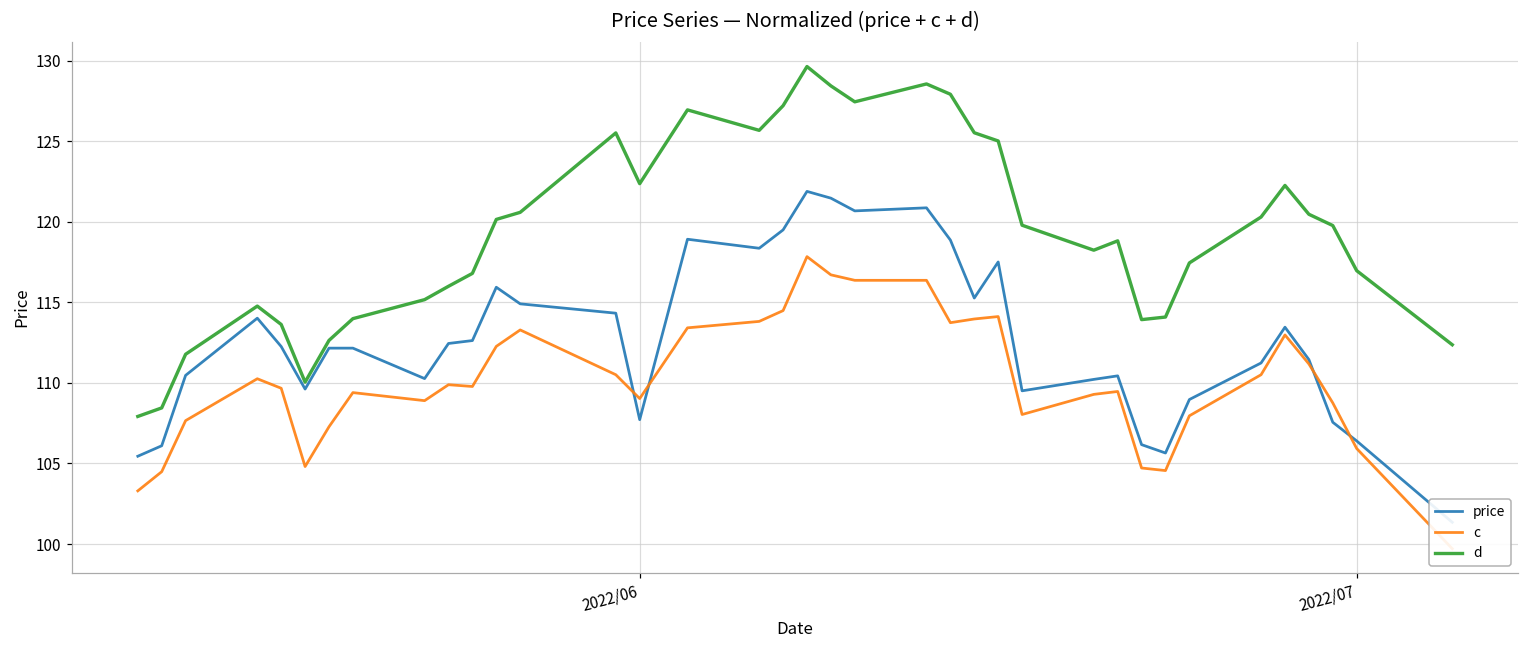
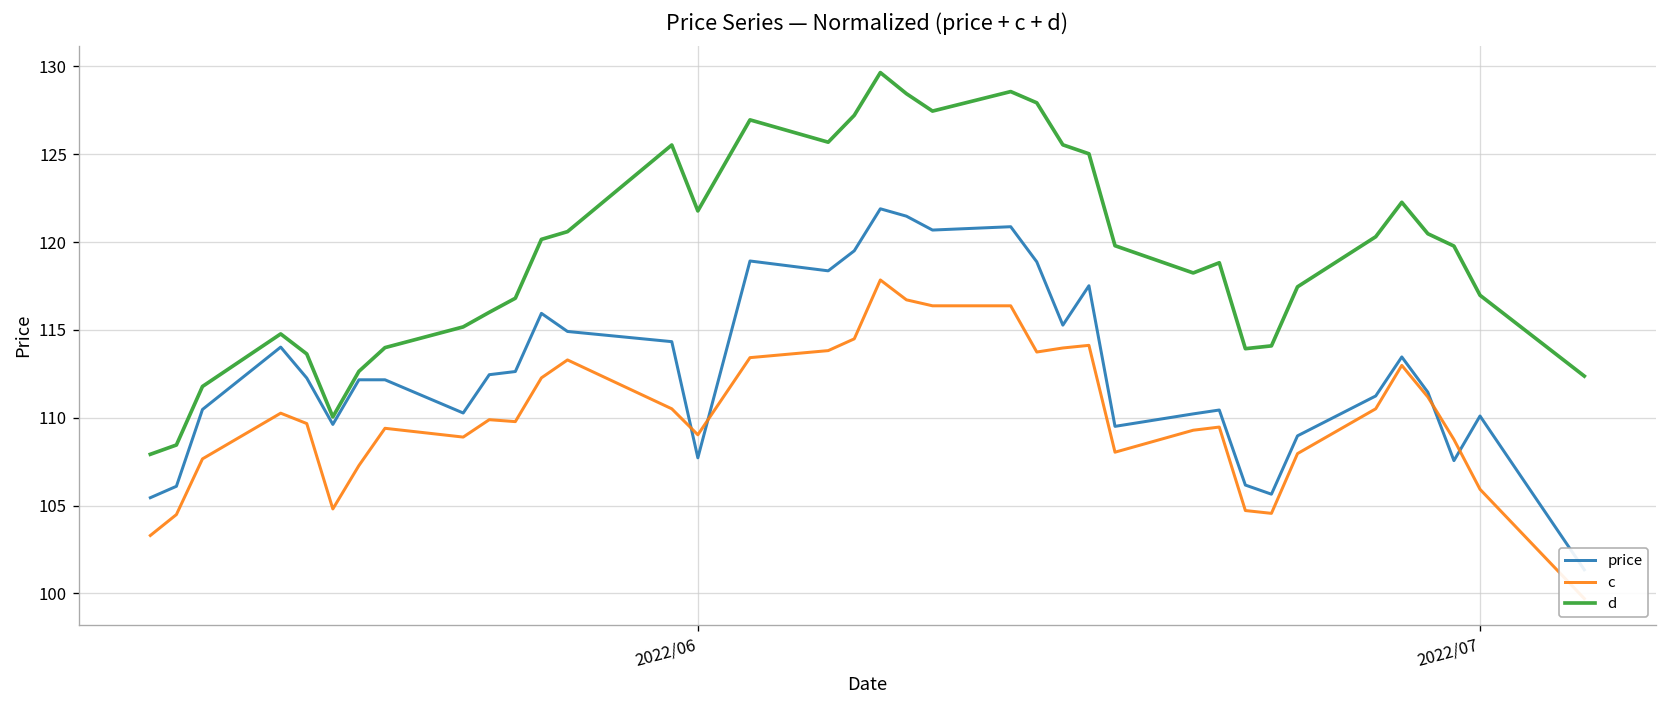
  {
    "price": {
      "2022/06": 107.7,
-     "2022/07": 106.4
+     "2022/07": 110.1
    },
    "c": {
      "2022/06": 109.0,
      "2022/07": 105.9
    },
    "d": {
-     "2022/06": 122.4,
+     "2022/06": 121.8,
      "2022/07": 117.0
    }
  }
